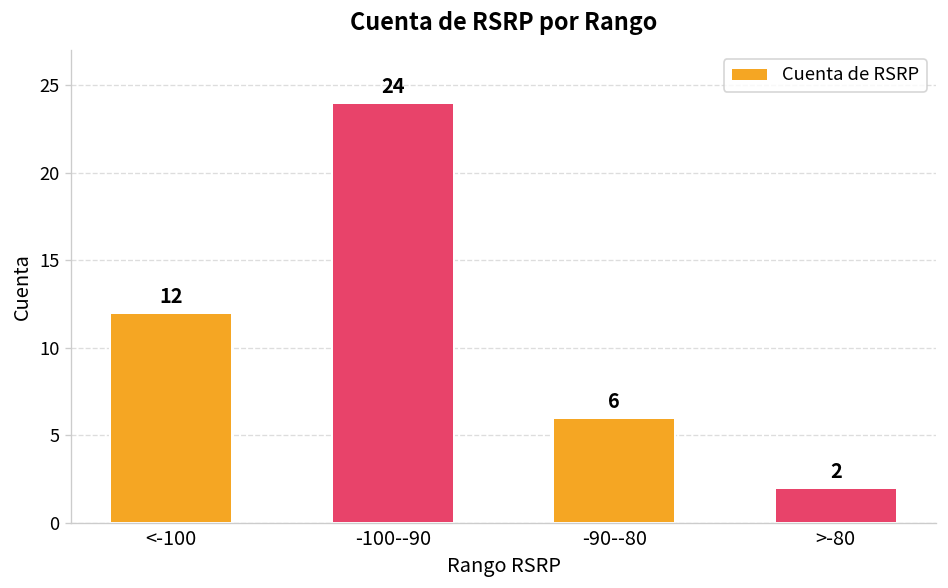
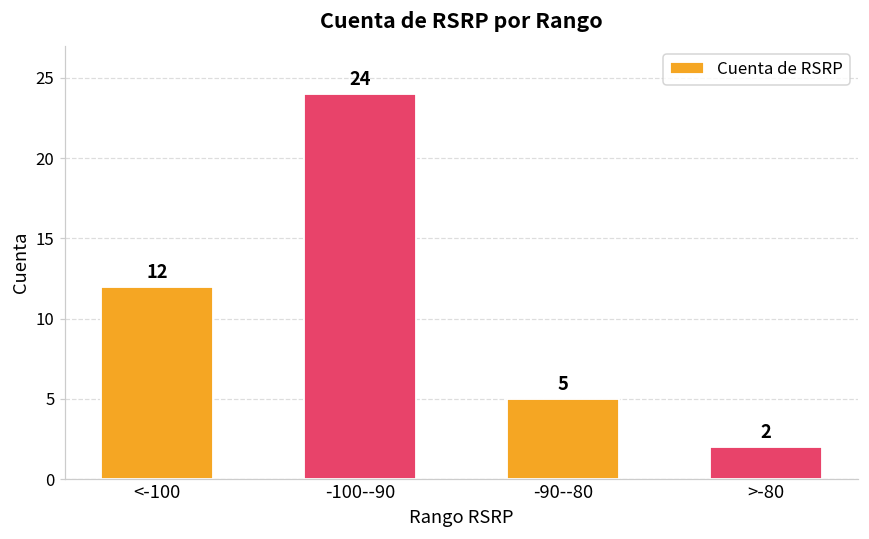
  {
    "<-100": 12,
    "-100--90": 24,
-   "-90--80": 6,
+   "-90--80": 5,
    ">-80": 2
  }
